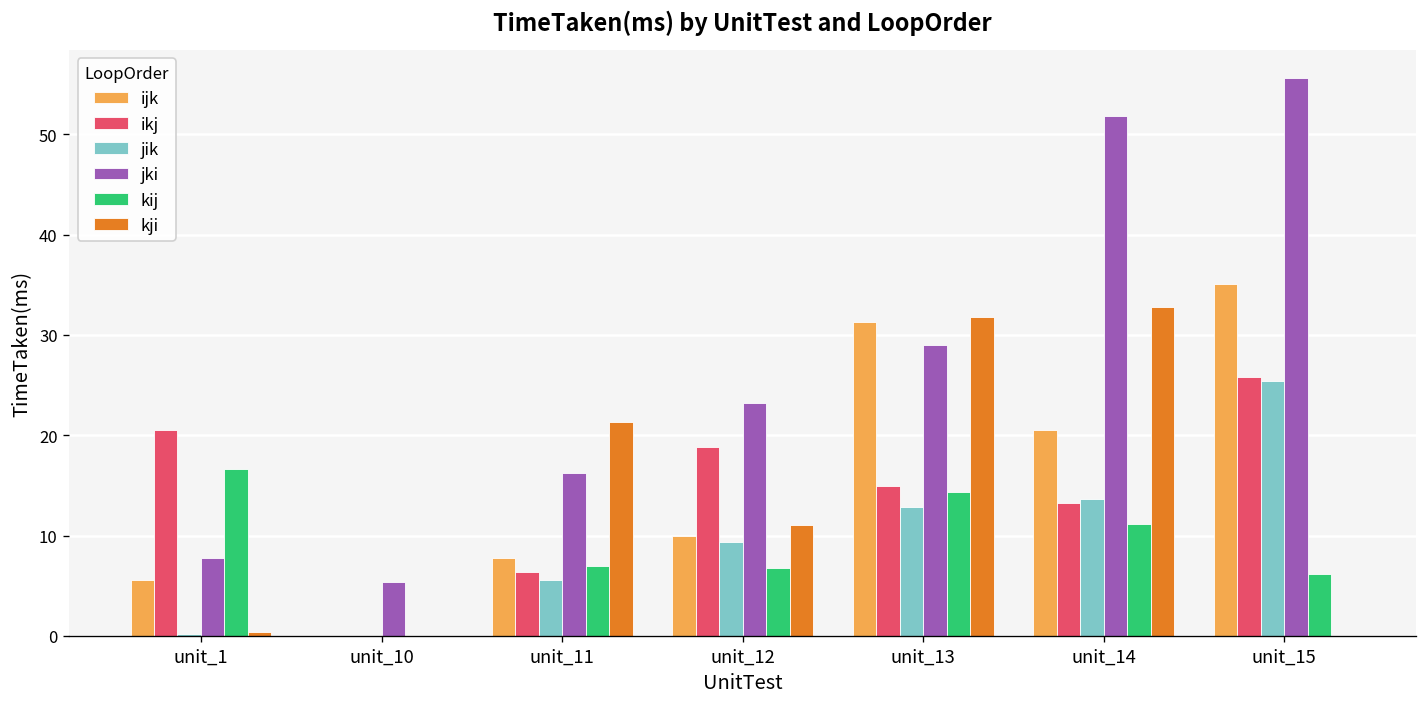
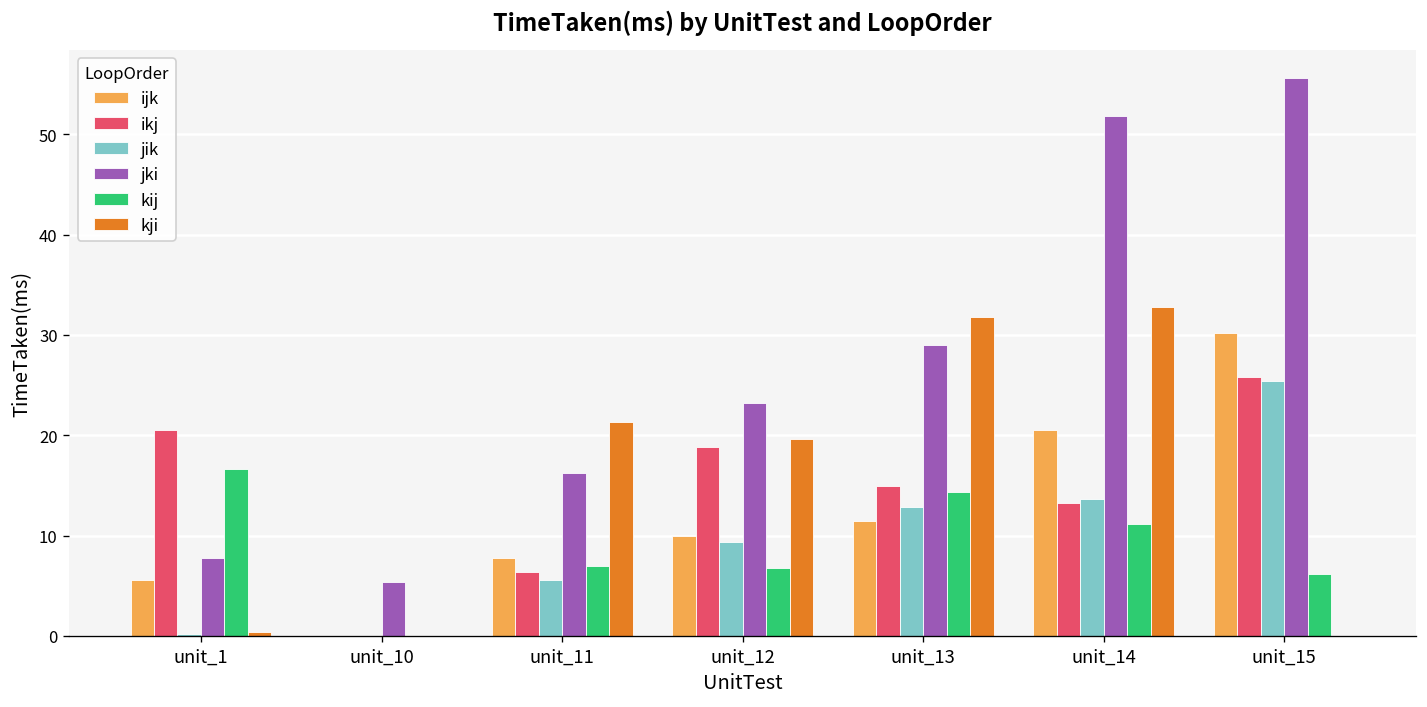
  {
    "ijk": {
      "unit_1": 6,
      "unit_10": 0,
      "unit_11": 8,
      "unit_12": 10,
-     "unit_13": 31,
+     "unit_13": 11,
      "unit_14": 21,
-     "unit_15": 35
+     "unit_15": 30
    },
    "ikj": {
      "unit_1": 21,
      "unit_10": 0,
      "unit_11": 6,
      "unit_12": 19,
      "unit_13": 15,
      "unit_14": 13,
      "unit_15": 26
    },
    "jik": {
      "unit_10": 0,
      "unit_11": 6,
      "unit_12": 9,
      "unit_13": 13,
      "unit_14": 14,
      "unit_15": 25
    },
    "jki": {
      "unit_1": 8,
      "unit_10": 5,
      "unit_11": 16,
      "unit_12": 23,
      "unit_13": 29,
      "unit_14": 52,
      "unit_15": 56
    },
    "kij": {
      "unit_1": 17,
      "unit_10": 0,
      "unit_11": 7,
      "unit_12": 7,
      "unit_13": 14,
      "unit_14": 11,
      "unit_15": 6
    },
    "kji": {
      "unit_1": 0,
      "unit_10": 0,
      "unit_11": 21,
-     "unit_12": 11,
+     "unit_12": 20,
      "unit_13": 32,
      "unit_14": 33,
      "unit_15": 0
    }
  }
